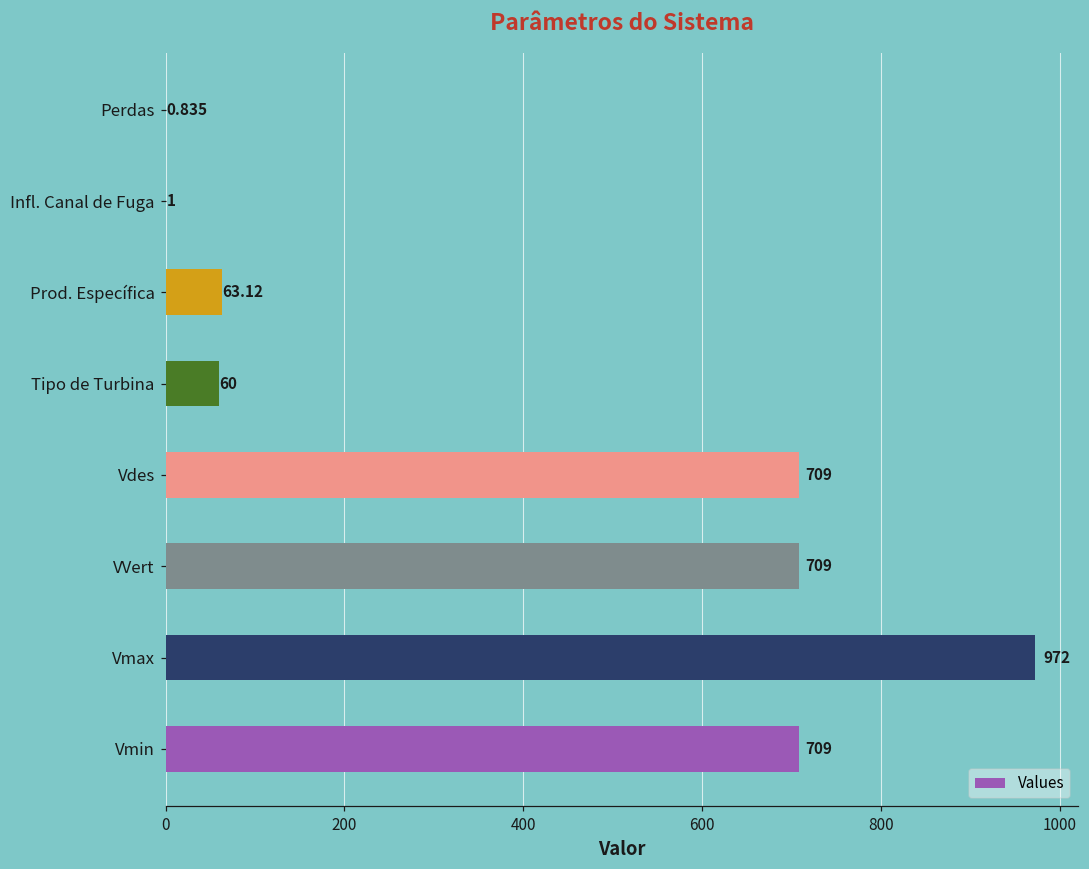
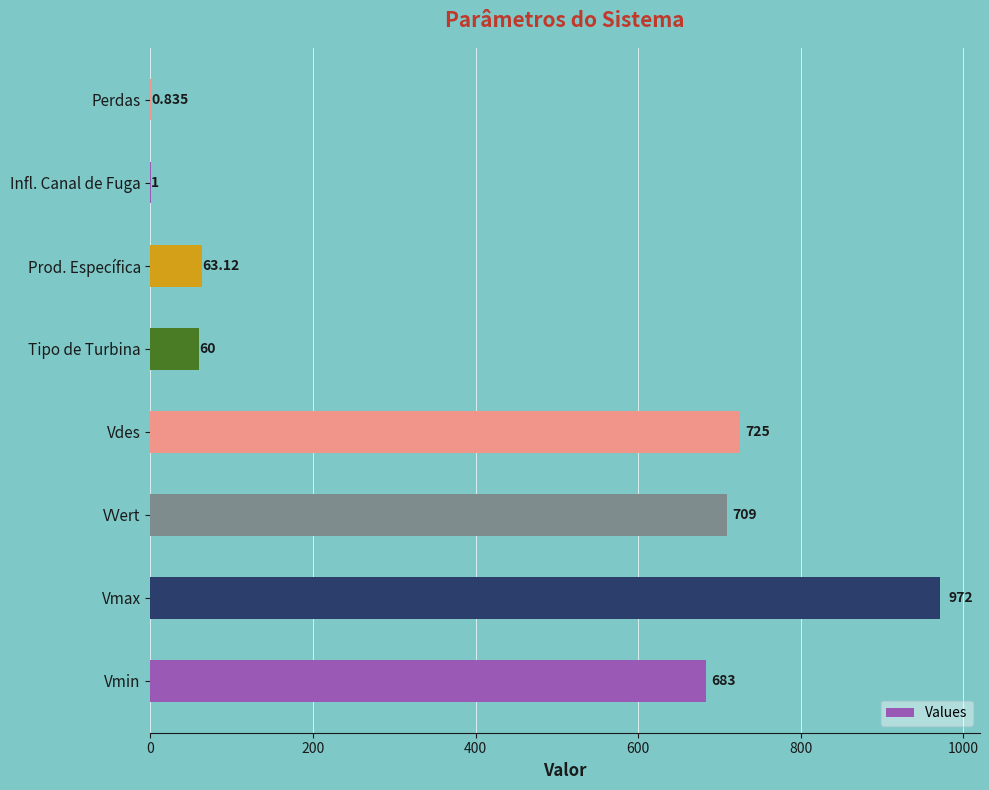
  {
    "Perdas": 0.835,
    "Infl. Canal de Fuga": 1,
    "Prod. Específica": 63.12,
    "Tipo de Turbina": 60,
-   "Vdes": 709,
+   "Vdes": 725,
    "VVert": 709,
    "Vmax": 972,
-   "Vmin": 709
+   "Vmin": 683
  }
